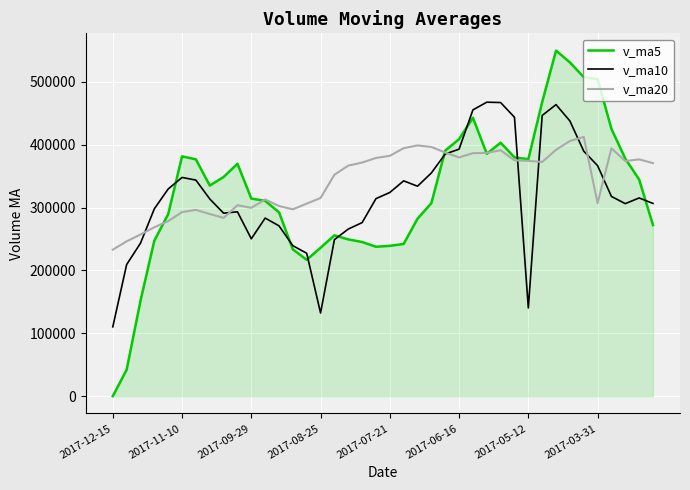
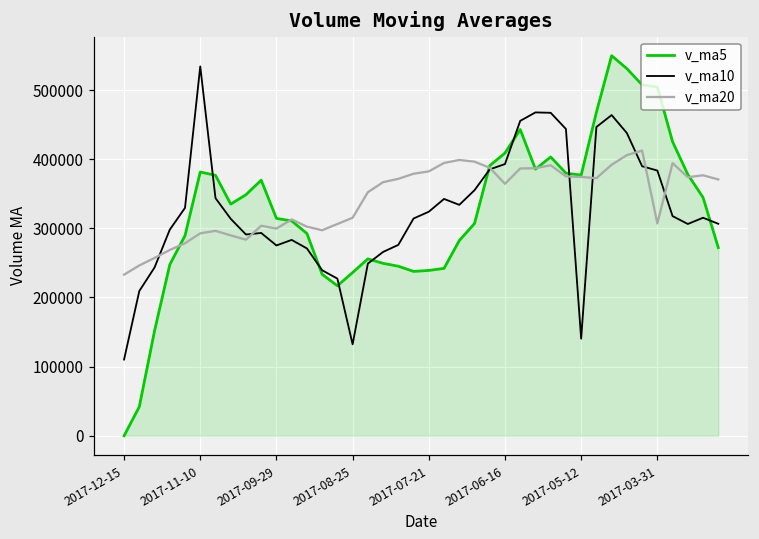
  {
    "v_ma5": {
      "2017-12-15": 0,
      "2017-11-10": 380000,
      "2017-09-29": 310000,
      "2017-08-25": 240000,
      "2017-07-21": 240000,
      "2017-06-16": 410000
    },
    "v_ma10": {
      "2017-12-15": 110000,
-     "2017-11-10": 350000,
-     "2017-09-29": 250000,
+     "2017-11-10": 530000,
+     "2017-09-29": 280000,
      "2017-08-25": 130000,
      "2017-07-21": 320000,
      "2017-06-16": 390000,
      "2017-05-12": 140000,
-     "2017-03-31": 370000
+     "2017-03-31": 380000
    },
    "v_ma20": {
      "2017-12-15": 230000,
      "2017-11-10": 290000,
      "2017-09-29": 300000,
      "2017-08-25": 320000,
      "2017-07-21": 380000,
-     "2017-06-16": 380000,
+     "2017-06-16": 360000,
      "2017-03-31": 310000
    }
  }
